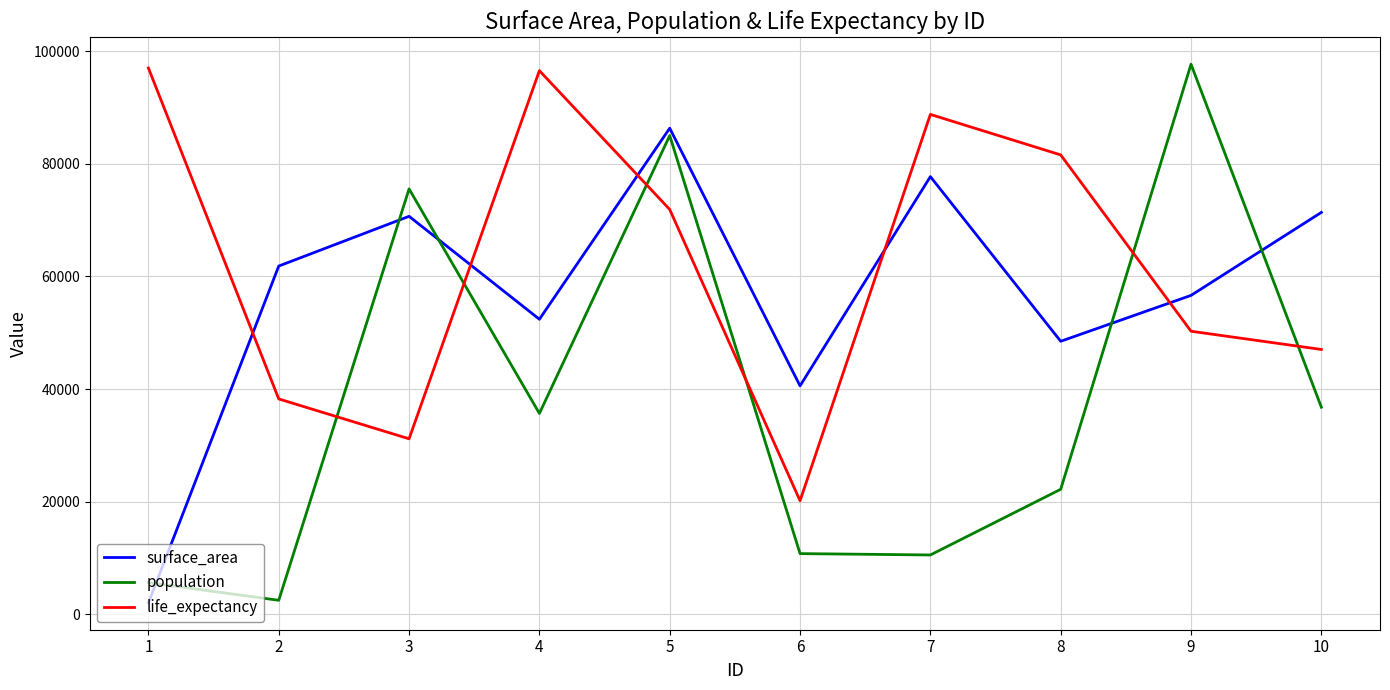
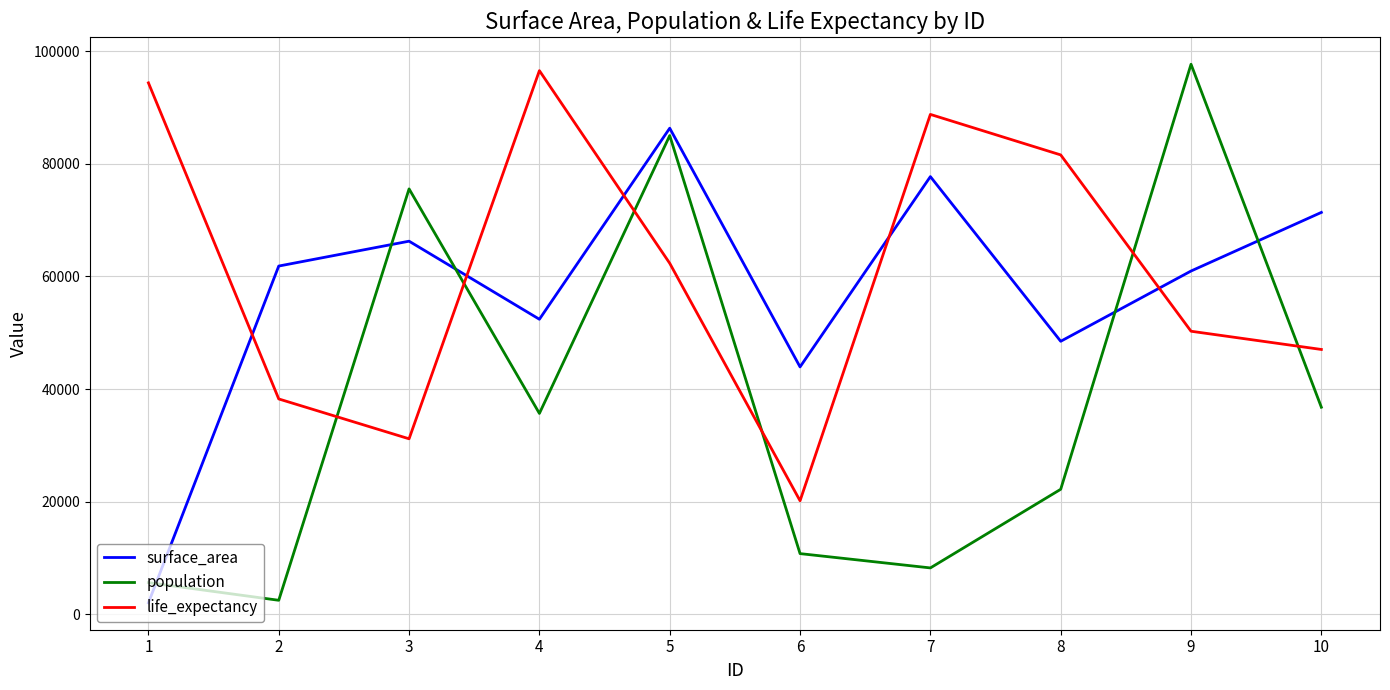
  {
    "surface_area": {
      "2": 62000,
-     "3": 71000,
+     "3": 66000,
      "4": 52000,
      "5": 86000,
-     "6": 41000,
+     "6": 44000,
      "7": 78000,
      "8": 48000,
-     "9": 57000,
+     "9": 61000,
      "10": 71000
    },
    "population": {
      "2": 3000,
      "3": 76000,
      "4": 36000,
      "5": 85000,
      "6": 11000,
-     "7": 11000,
+     "7": 8000,
      "8": 22000,
      "9": 98000,
      "10": 37000
    },
    "life_expectancy": {
-     "1": 97000,
+     "1": 94000,
      "2": 38000,
      "3": 31000,
      "4": 97000,
-     "5": 72000,
+     "5": 62000,
      "6": 20000,
      "7": 89000,
      "8": 82000,
      "9": 50000,
      "10": 47000
    }
  }
